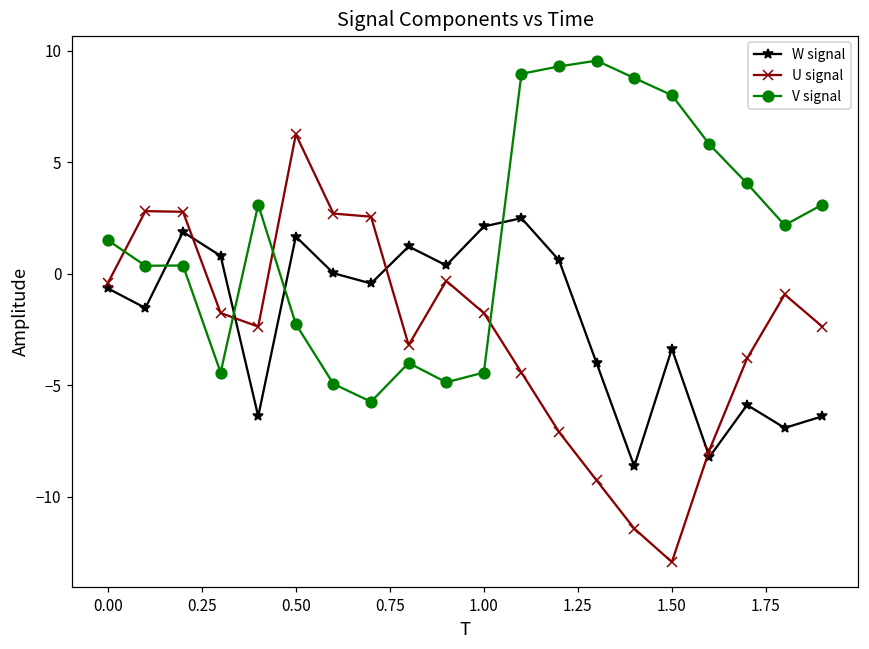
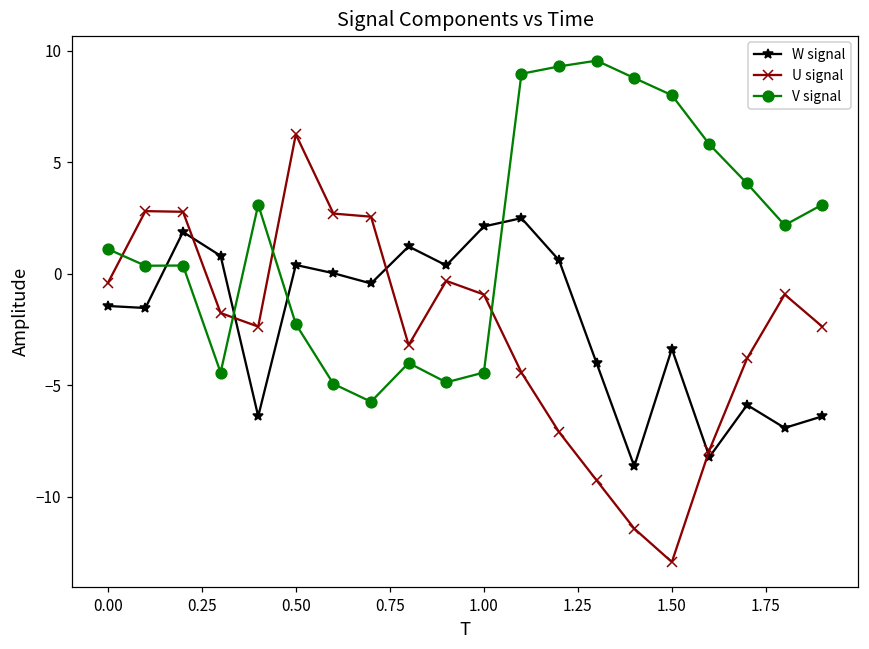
  {
    "W signal": {
-     "0.00": -0.7,
-     "0.50": 1.7,
+     "0.00": -1.5,
+     "0.50": 0.4,
      "1.00": 2.1,
      "1.50": -3.4
    },
    "U signal": {
      "0.00": -0.4,
      "0.50": 6.2,
-     "1.00": -1.8,
+     "1.00": -0.9,
      "1.50": -12.9
    },
    "V signal": {
-     "0.00": 1.5,
+     "0.00": 1.1,
      "0.50": -2.3,
      "1.00": -4.4,
      "1.50": 8.0
    }
  }
